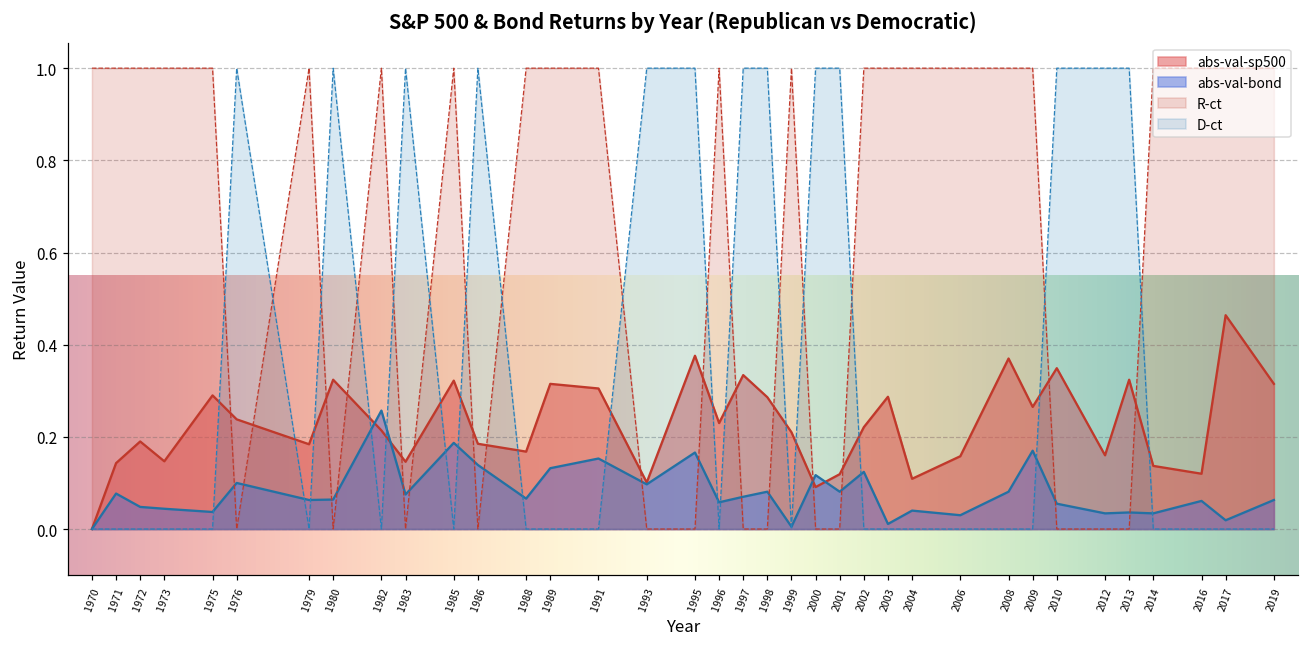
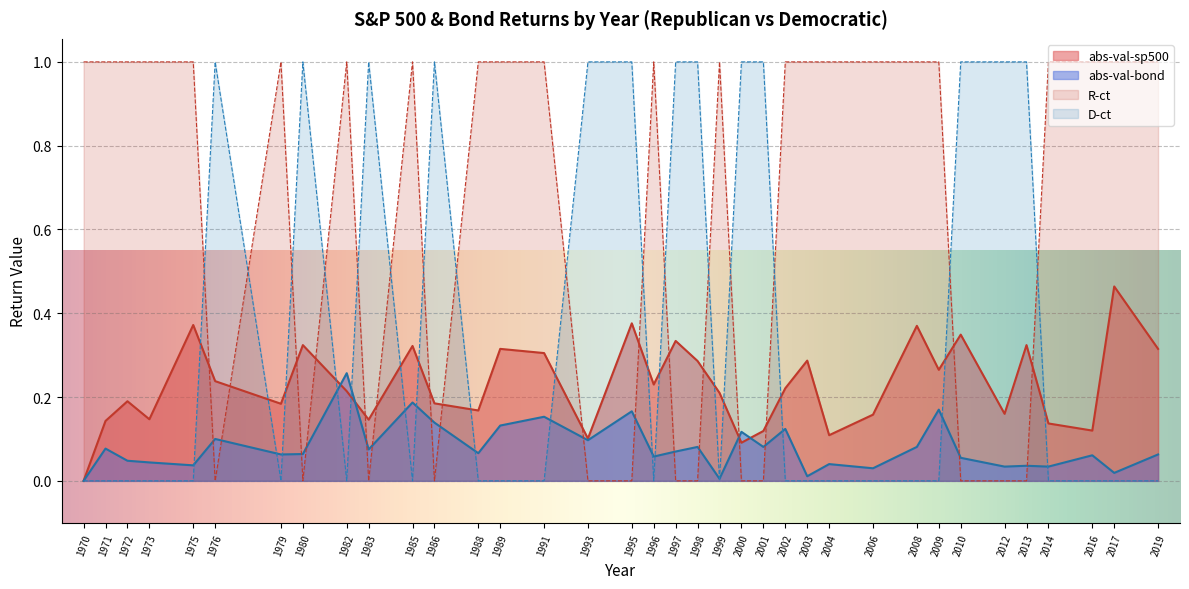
  {
    "abs-val-sp500": {
      "1971": 0.14,
      "1972": 0.19,
      "1973": 0.15,
-     "1975": 0.29,
+     "1975": 0.37,
      "1976": 0.24,
      "1979": 0.18,
      "1980": 0.32,
      "1982": 0.21,
      "1983": 0.15,
      "1985": 0.32,
      "1986": 0.19,
      "1988": 0.17,
      "1989": 0.32,
      "1991": 0.31,
      "1995": 0.38,
      "1996": 0.23,
      "1997": 0.33,
      "1998": 0.29,
      "1999": 0.21,
      "2000": 0.09,
      "2001": 0.12,
      "2002": 0.22,
      "2003": 0.29,
      "2004": 0.11,
      "2006": 0.16,
      "2008": 0.37,
      "2009": 0.27,
      "2010": 0.35,
      "2012": 0.16,
      "2013": 0.32,
      "2014": 0.14,
      "2016": 0.12,
      "2017": 0.46,
      "2019": 0.32
    },
    "abs-val-bond": {
      "1971": 0.08,
      "1972": 0.05,
      "1973": 0.04,
      "1975": 0.04,
      "1976": 0.10,
      "1979": 0.06,
      "1980": 0.06,
      "1982": 0.26,
      "1983": 0.08,
      "1985": 0.19,
      "1986": 0.14,
      "1988": 0.07,
      "1989": 0.13,
      "1991": 0.15,
      "1995": 0.17,
      "1996": 0.06,
      "1997": 0.07,
      "1998": 0.08,
      "2000": 0.12,
      "2001": 0.08,
      "2002": 0.12,
      "2003": 0.01,
      "2004": 0.04,
      "2006": 0.03,
      "2008": 0.08,
      "2009": 0.17,
      "2010": 0.06,
      "2012": 0.03,
      "2013": 0.04,
      "2014": 0.03,
      "2016": 0.06,
      "2017": 0.02,
      "2019": 0.06
    }
  }
